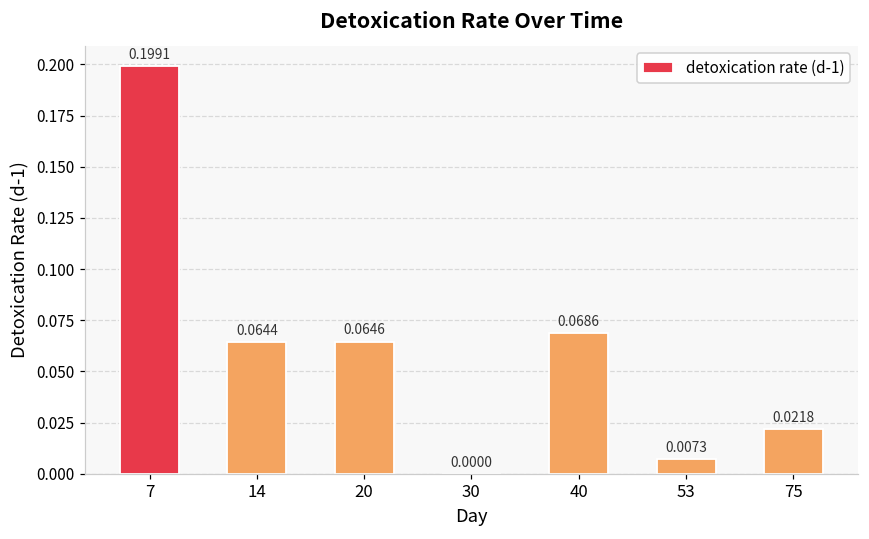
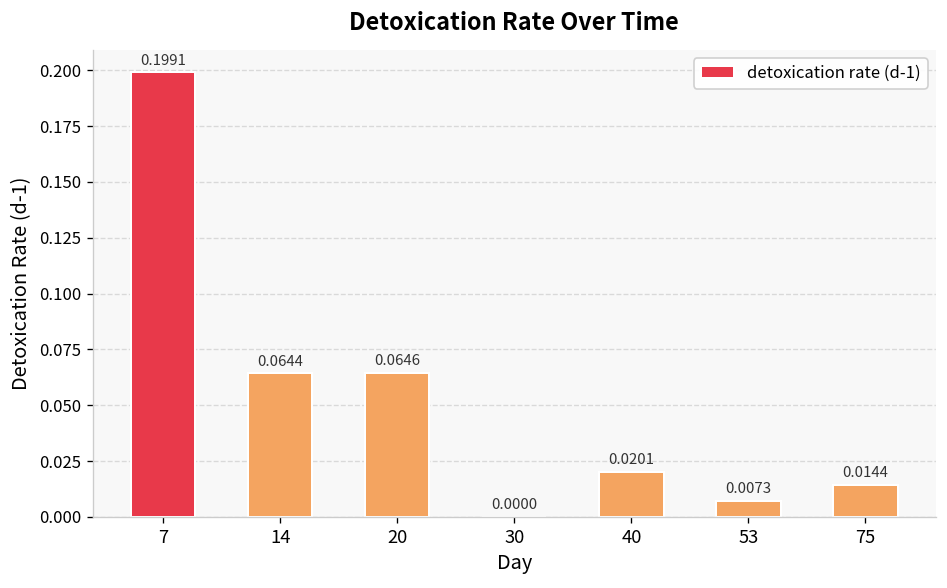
  {
    "7": 0.1991,
    "14": 0.0644,
    "20": 0.0646,
    "30": 0.0000,
-   "40": 0.0686,
+   "40": 0.0201,
    "53": 0.0073,
-   "75": 0.0218
+   "75": 0.0144
  }
